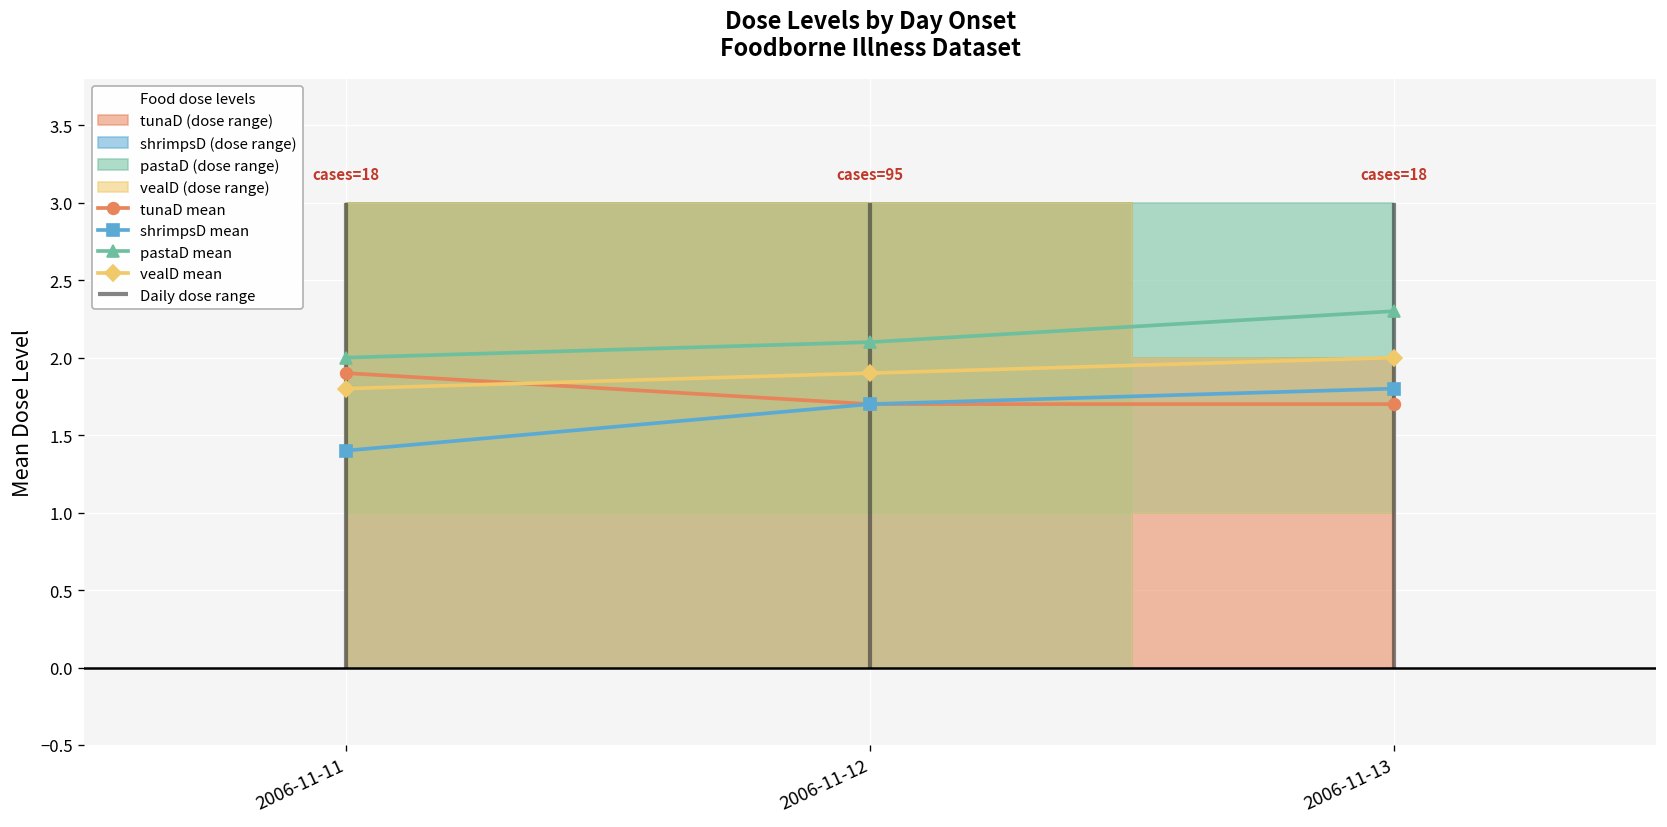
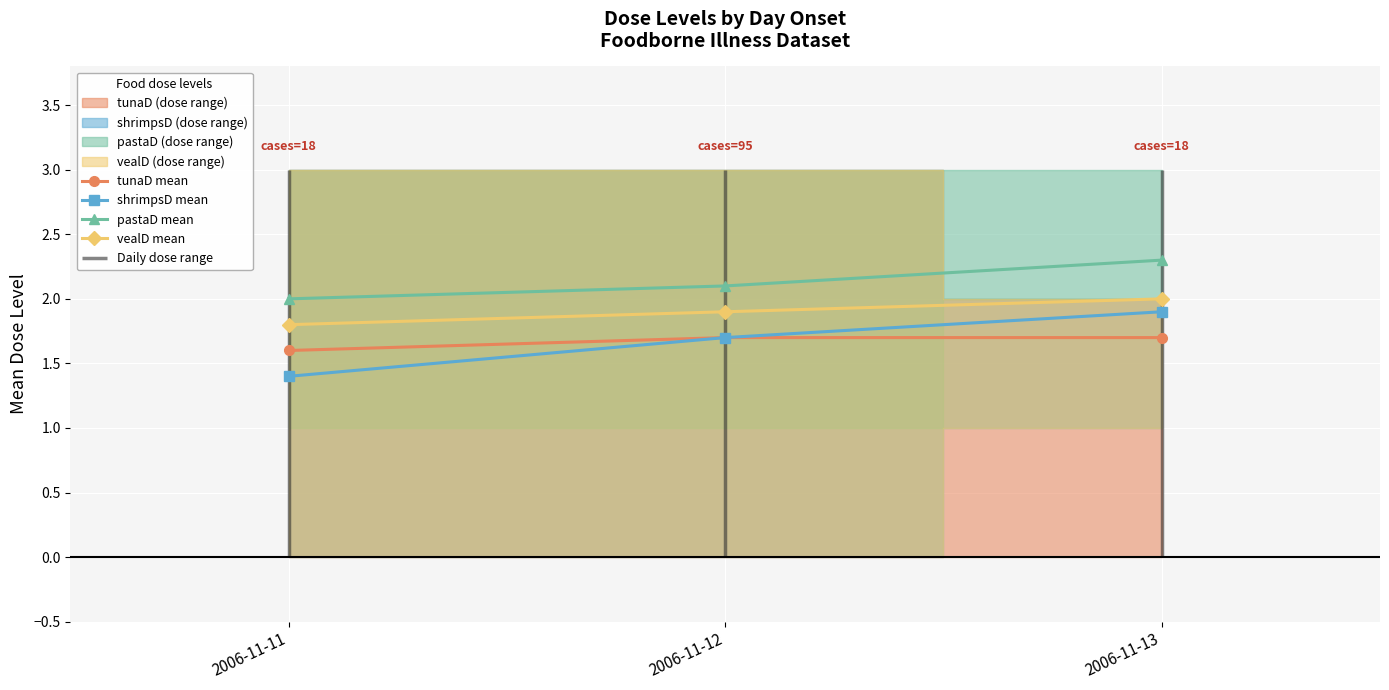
  {
    "tunaD mean": {
-     "2006-11-11": 1.9,
+     "2006-11-11": 1.6,
      "2006-11-13": 1.7
    },
    "shrimpsD mean": {
      "2006-11-11": 1.4,
-     "2006-11-13": 1.8
+     "2006-11-13": 1.9
    }
  }
